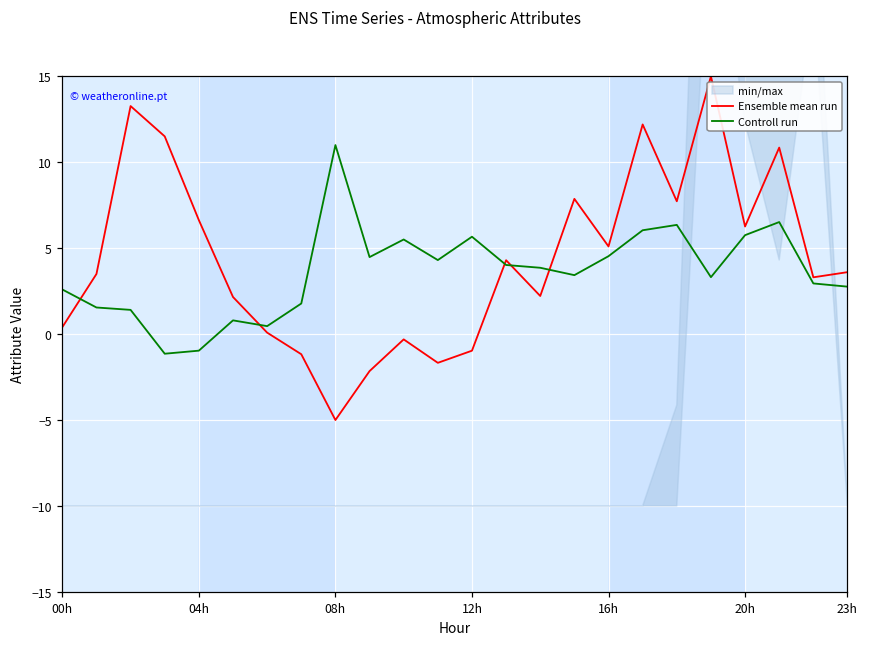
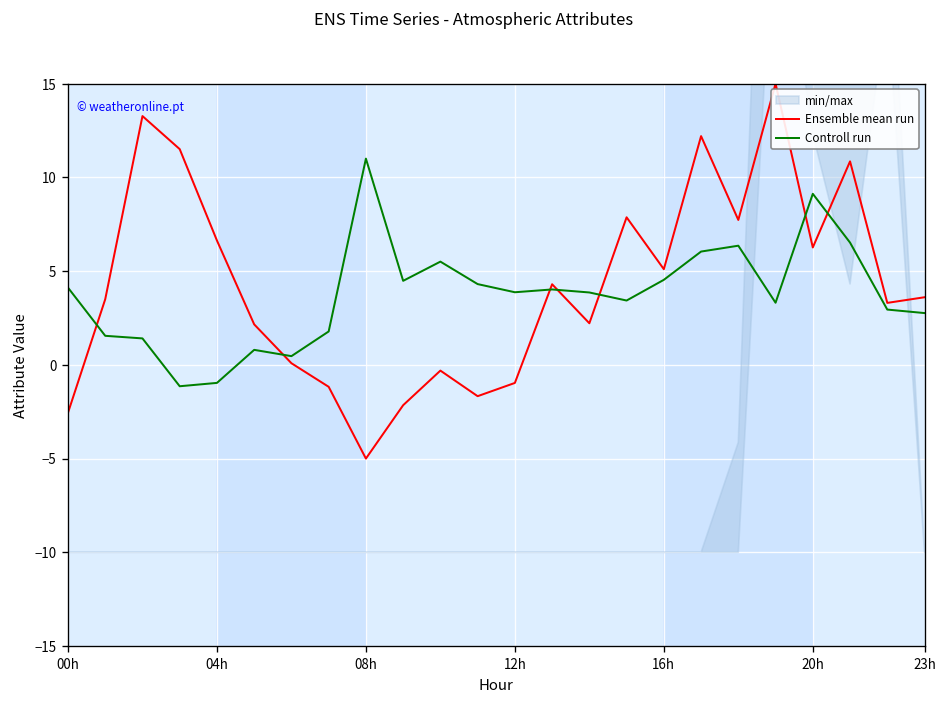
  {
    "Ensemble mean run": {
-     "00h": 0.4,
+     "00h": -2.6,
      "04h": 6.6,
      "08h": -5.0,
      "12h": -1.0,
      "16h": 5.1,
      "20h": 6.3,
      "23h": 3.6
    },
    "Controll run": {
-     "00h": 2.6,
+     "00h": 4.1,
      "04h": -1.0,
      "08h": 11.0,
-     "12h": 5.7,
+     "12h": 3.9,
      "16h": 4.5,
-     "20h": 5.8,
+     "20h": 9.1,
      "23h": 2.8
    }
  }
